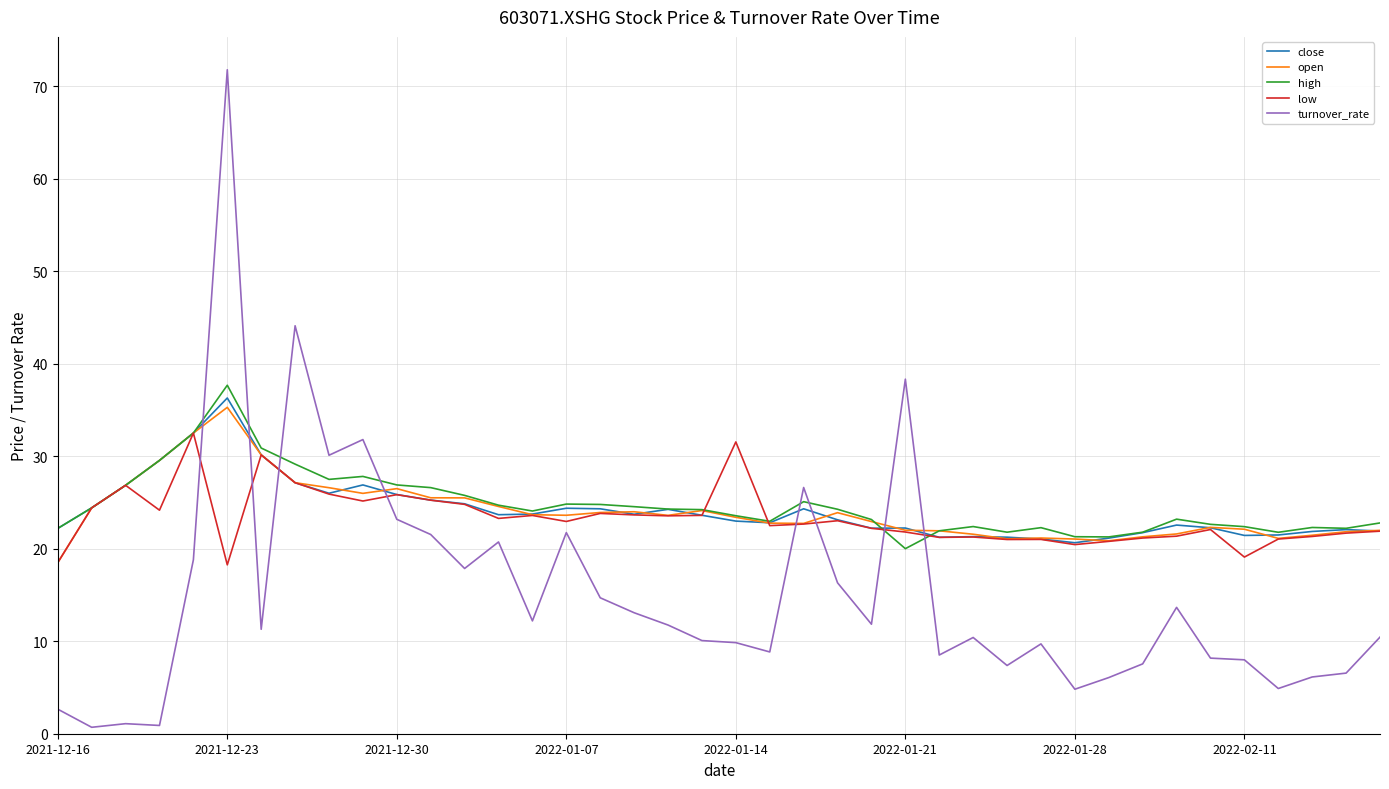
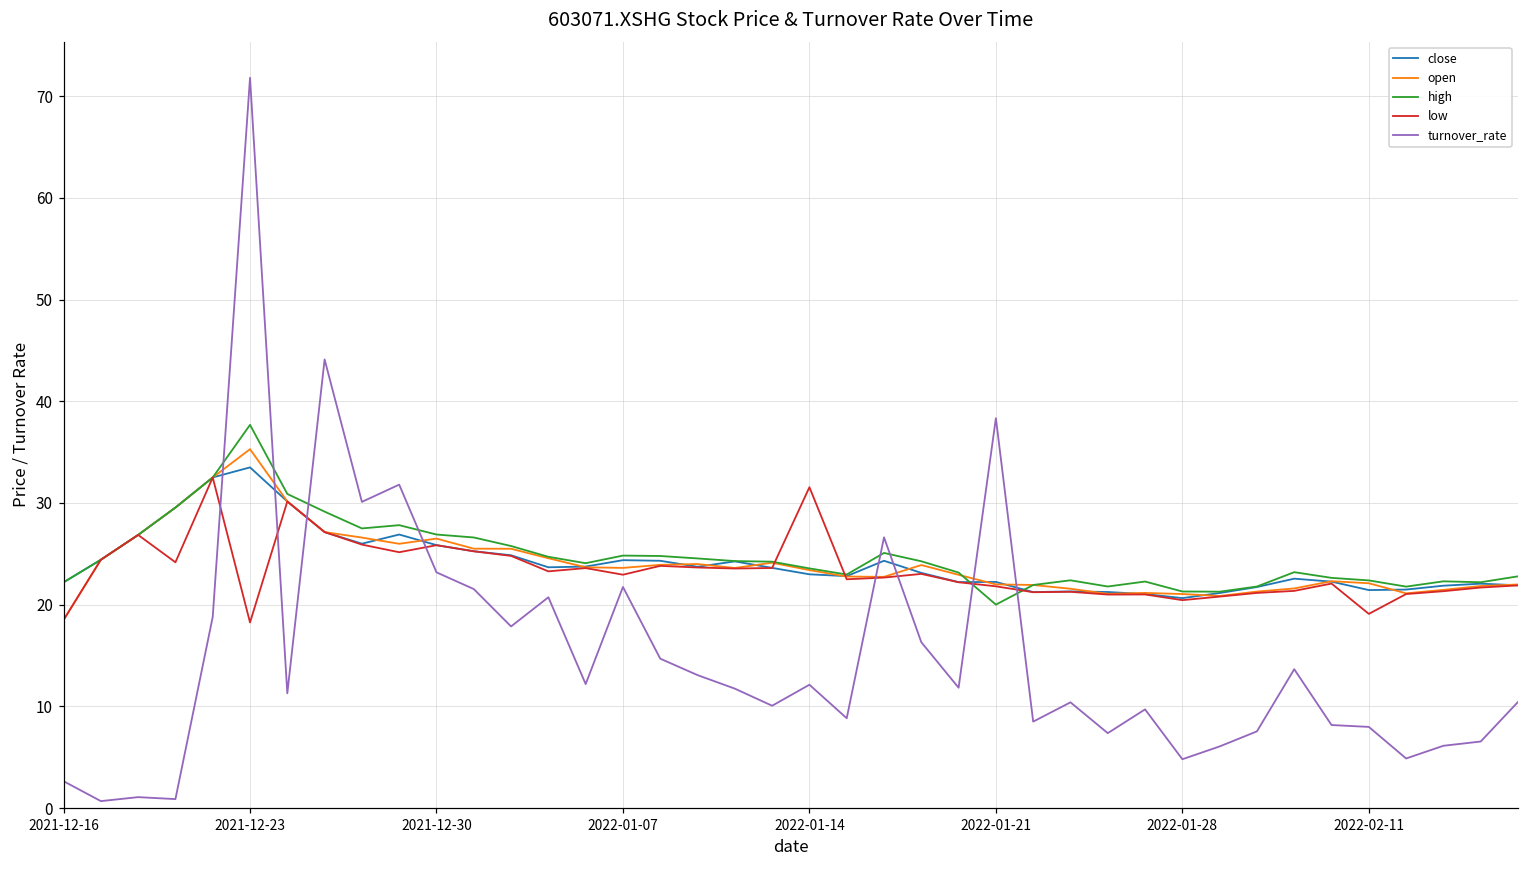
  {
    "close": {
-     "2021-12-23": 36,
+     "2021-12-23": 34,
      "2022-01-07": 24,
      "2022-01-14": 23,
      "2022-02-11": 21
    },
    "open": {
      "2021-12-23": 35,
      "2021-12-30": 27,
      "2022-01-07": 24,
      "2022-02-11": 22
    },
    "high": {
      "2021-12-23": 38,
      "2021-12-30": 27,
      "2022-01-07": 25,
      "2022-01-21": 20,
      "2022-02-11": 22
    },
    "low": {
      "2021-12-23": 18,
      "2022-01-07": 23,
      "2022-01-14": 32,
      "2022-02-11": 19
    },
    "turnover_rate": {
      "2021-12-16": 3,
      "2021-12-23": 72,
      "2021-12-30": 23,
      "2022-01-07": 22,
-     "2022-01-14": 10,
+     "2022-01-14": 12,
      "2022-01-21": 38,
      "2022-01-28": 5,
      "2022-02-11": 8
    }
  }
